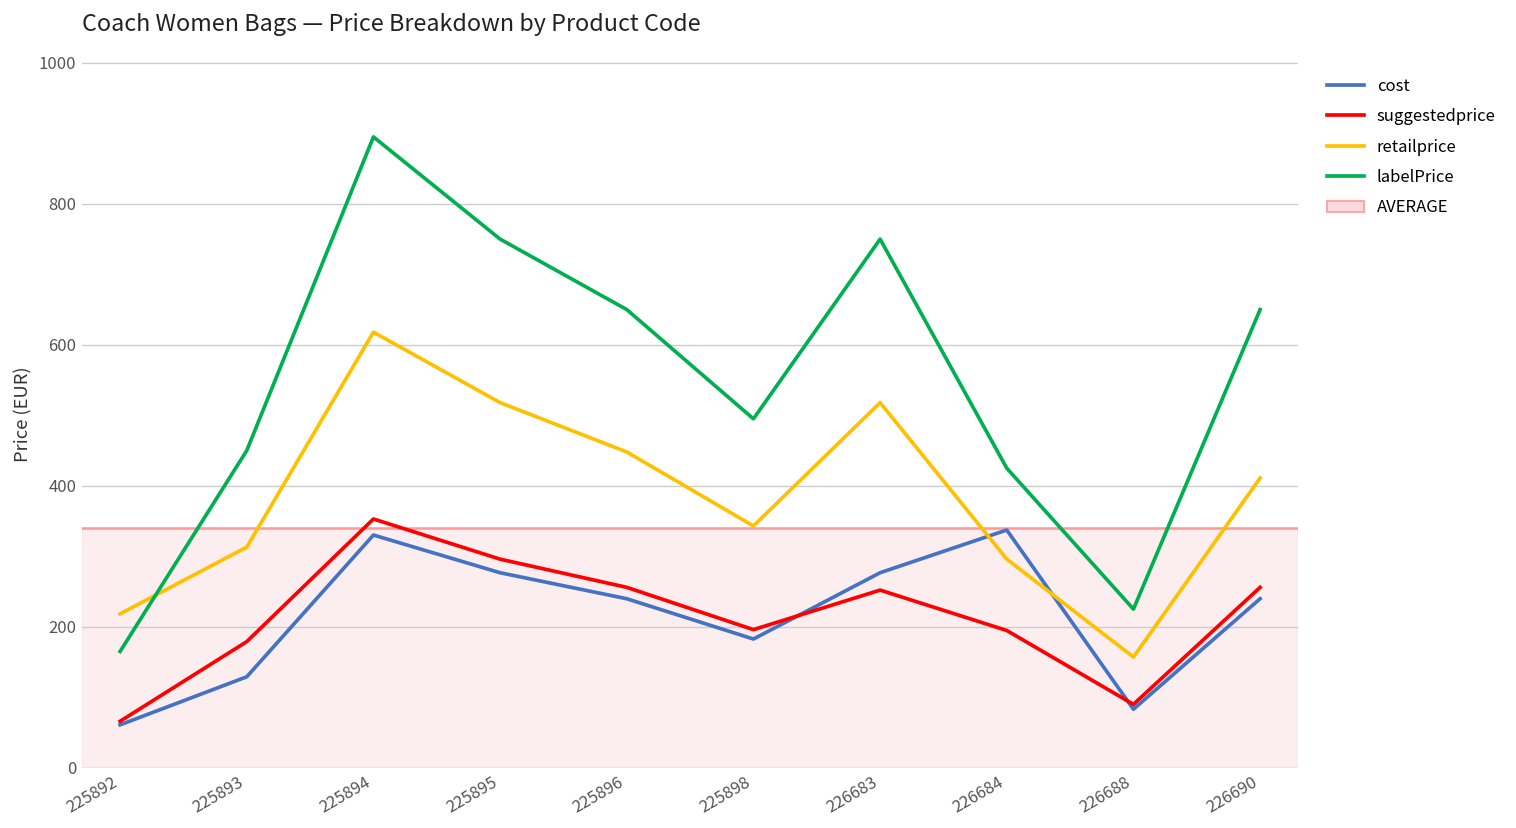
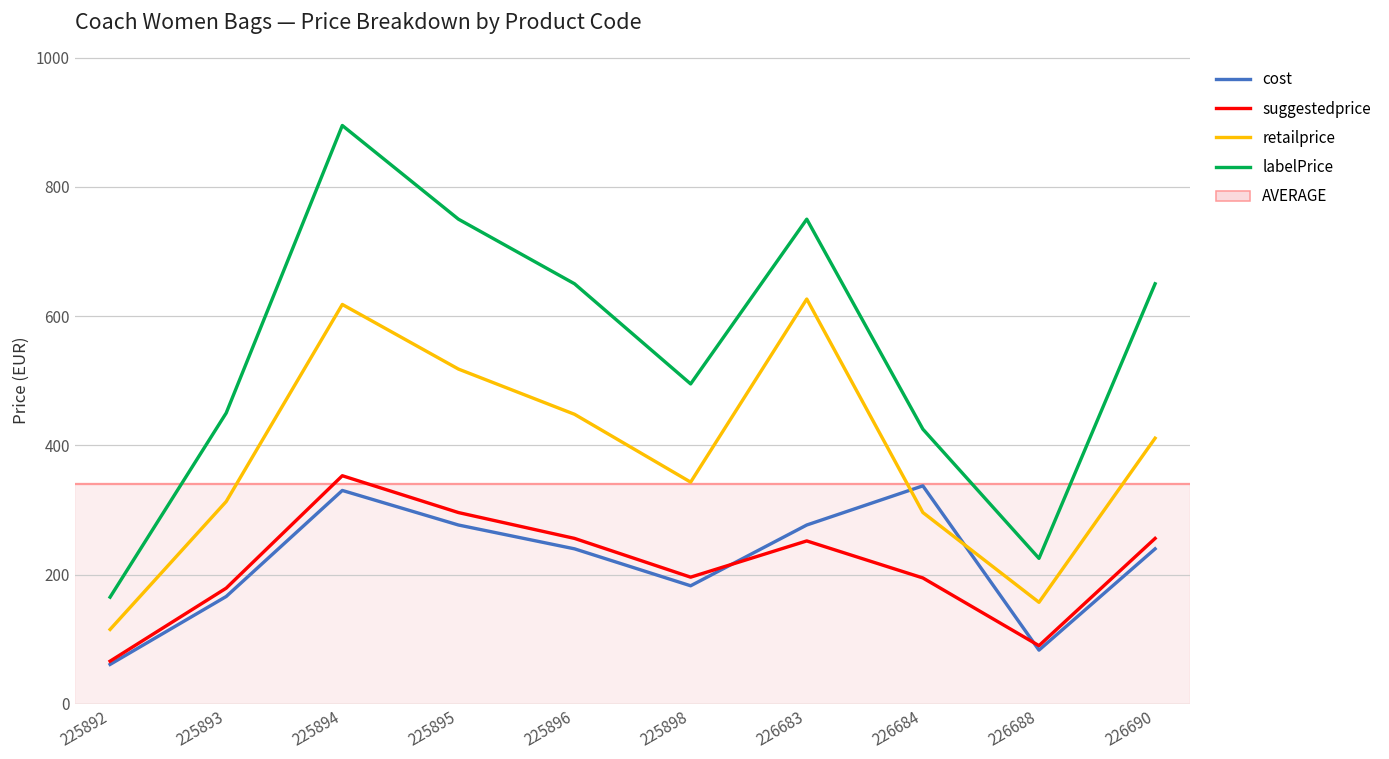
  {
    "cost": {
      "225892": 60,
-     "225893": 130,
+     "225893": 170,
      "225894": 330,
      "225895": 280,
      "225896": 240,
      "225898": 180,
      "226683": 280,
      "226684": 340,
      "226688": 80,
      "226690": 240
    },
    "suggestedprice": {
      "225892": 70,
      "225893": 180,
      "225894": 350,
      "225895": 300,
      "225896": 260,
      "225898": 200,
      "226683": 250,
      "226684": 190,
      "226688": 90,
      "226690": 260
    },
    "retailprice": {
-     "225892": 220,
+     "225892": 120,
      "225893": 310,
      "225894": 620,
      "225895": 520,
      "225896": 450,
      "225898": 340,
-     "226683": 520,
+     "226683": 630,
      "226684": 300,
      "226688": 160,
      "226690": 410
    },
    "labelPrice": {
      "225892": 170,
      "225893": 450,
      "225894": 900,
      "225895": 750,
      "225896": 650,
      "225898": 500,
      "226683": 750,
      "226684": 430,
      "226688": 230,
      "226690": 650
    }
  }
